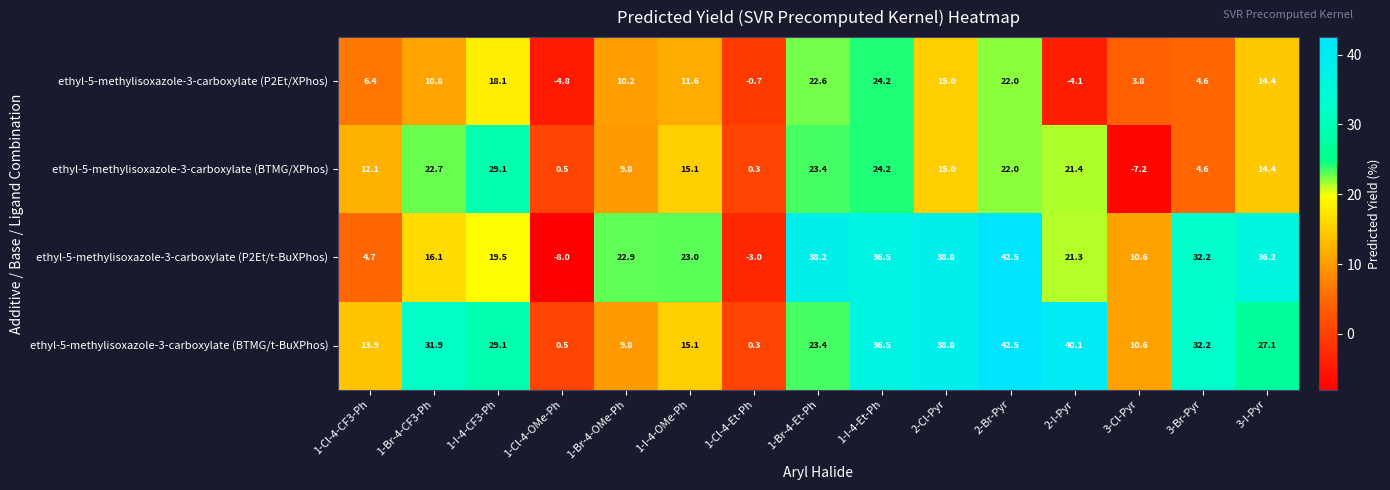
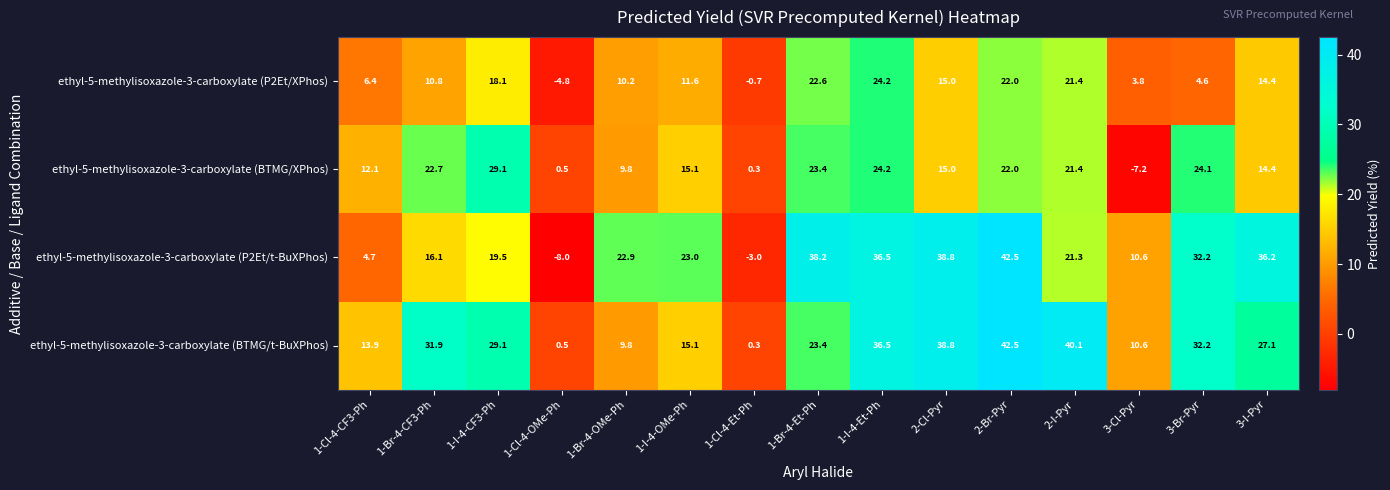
  {
    "ethyl-5-methylisoxazole-3-carboxylate (P2Et/XPhos)": {
      "1-Cl-4-CF3-Ph": 6.4,
      "1-Br-4-CF3-Ph": 10.8,
      "1-I-4-CF3-Ph": 18.1,
      "1-Cl-4-OMe-Ph": -4.8,
      "1-Br-4-OMe-Ph": 10.2,
      "1-I-4-OMe-Ph": 11.6,
      "1-Cl-4-Et-Ph": -0.7,
      "1-Br-4-Et-Ph": 22.6,
      "1-I-4-Et-Ph": 24.2,
      "2-Cl-Pyr": 15.0,
      "2-Br-Pyr": 22.0,
-     "2-I-Pyr": -4.1,
+     "2-I-Pyr": 21.4,
      "3-Cl-Pyr": 3.8,
      "3-Br-Pyr": 4.6,
      "3-I-Pyr": 14.4
    },
    "ethyl-5-methylisoxazole-3-carboxylate (BTMG/XPhos)": {
      "1-Cl-4-CF3-Ph": 12.1,
      "1-Br-4-CF3-Ph": 22.7,
      "1-I-4-CF3-Ph": 29.1,
      "1-Cl-4-OMe-Ph": 0.5,
      "1-Br-4-OMe-Ph": 9.8,
      "1-I-4-OMe-Ph": 15.1,
      "1-Cl-4-Et-Ph": 0.3,
      "1-Br-4-Et-Ph": 23.4,
      "1-I-4-Et-Ph": 24.2,
      "2-Cl-Pyr": 15.0,
      "2-Br-Pyr": 22.0,
      "2-I-Pyr": 21.4,
      "3-Cl-Pyr": -7.2,
-     "3-Br-Pyr": 4.6,
+     "3-Br-Pyr": 24.1,
      "3-I-Pyr": 14.4
    },
    "ethyl-5-methylisoxazole-3-carboxylate (P2Et/t-BuXPhos)": {
      "1-Cl-4-CF3-Ph": 4.7,
      "1-Br-4-CF3-Ph": 16.1,
      "1-I-4-CF3-Ph": 19.5,
      "1-Cl-4-OMe-Ph": -8.0,
      "1-Br-4-OMe-Ph": 22.9,
      "1-I-4-OMe-Ph": 23.0,
      "1-Cl-4-Et-Ph": -3.0,
      "1-Br-4-Et-Ph": 38.2,
      "1-I-4-Et-Ph": 36.5,
      "2-Cl-Pyr": 38.8,
      "2-Br-Pyr": 42.5,
      "2-I-Pyr": 21.3,
      "3-Cl-Pyr": 10.6,
      "3-Br-Pyr": 32.2,
      "3-I-Pyr": 36.2
    },
    "ethyl-5-methylisoxazole-3-carboxylate (BTMG/t-BuXPhos)": {
      "1-Cl-4-CF3-Ph": 13.9,
      "1-Br-4-CF3-Ph": 31.9,
      "1-I-4-CF3-Ph": 29.1,
      "1-Cl-4-OMe-Ph": 0.5,
      "1-Br-4-OMe-Ph": 9.8,
      "1-I-4-OMe-Ph": 15.1,
      "1-Cl-4-Et-Ph": 0.3,
      "1-Br-4-Et-Ph": 23.4,
      "1-I-4-Et-Ph": 36.5,
      "2-Cl-Pyr": 38.8,
      "2-Br-Pyr": 42.5,
      "2-I-Pyr": 40.1,
      "3-Cl-Pyr": 10.6,
      "3-Br-Pyr": 32.2,
      "3-I-Pyr": 27.1
    }
  }
